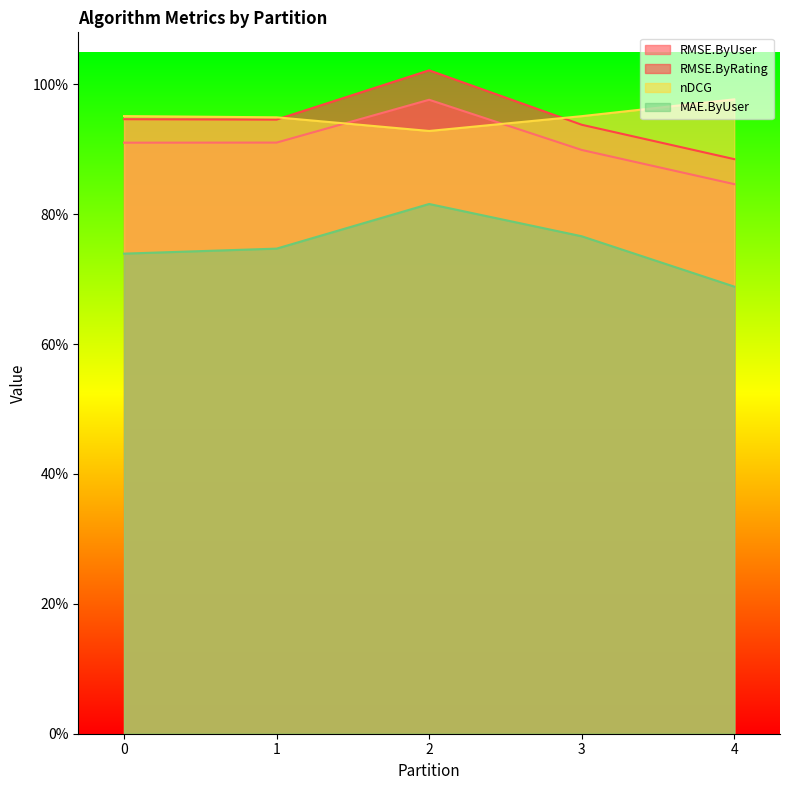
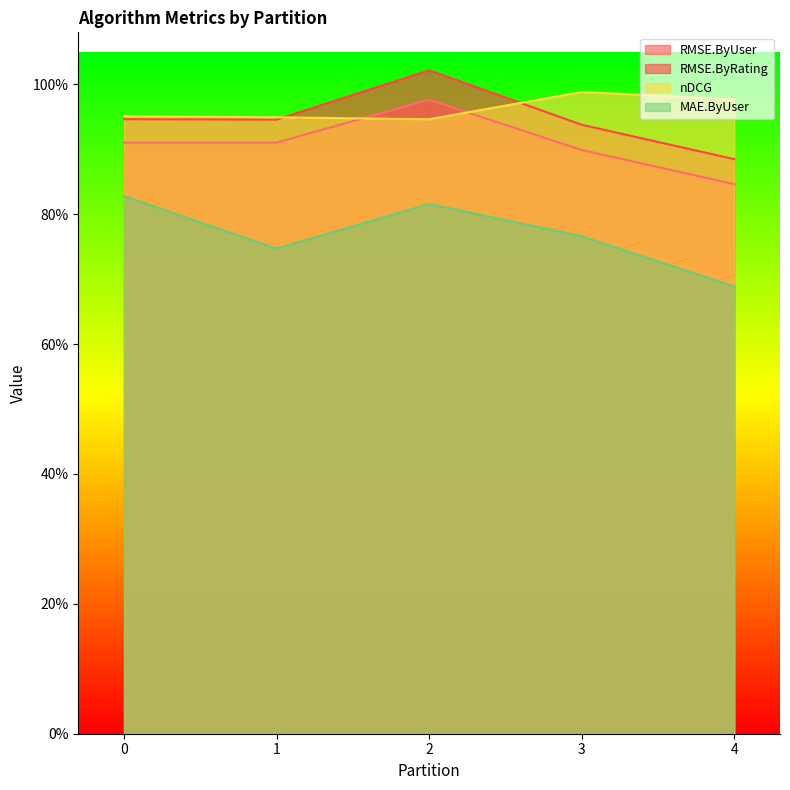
  {
    "nDCG": {
      "0": "95%",
-     "2": "93%",
-     "3": "95%"
+     "2": "95%",
+     "3": "99%"
    },
    "MAE.ByUser": {
-     "0": "74%",
+     "0": "83%",
      "1": "75%",
      "2": "82%",
      "3": "77%",
      "4": "69%"
    }
  }
